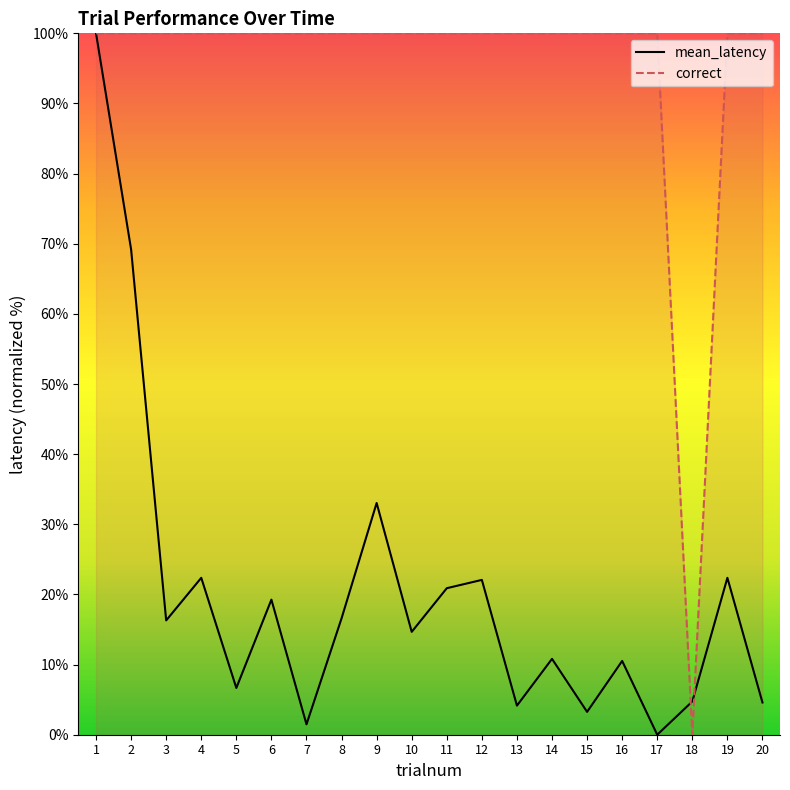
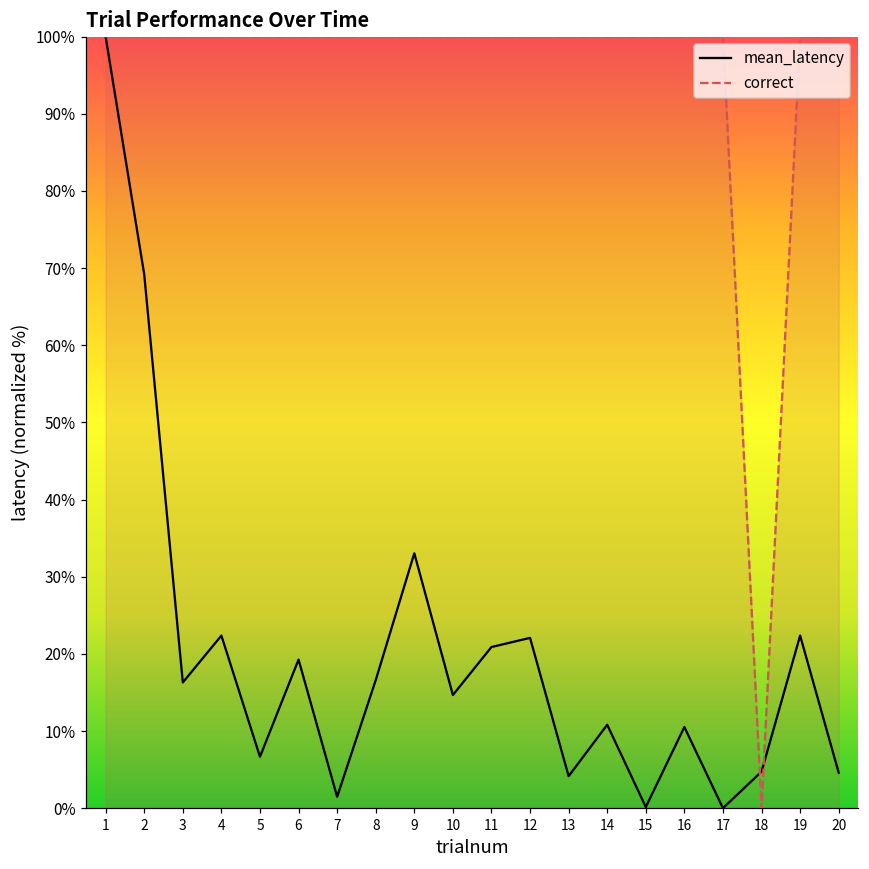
  {
    "mean_latency": {
      "2": "69%",
      "3": "16%",
      "4": "22%",
      "5": "7%",
      "6": "19%",
      "7": "1%",
      "8": "17%",
      "9": "33%",
      "10": "15%",
      "11": "21%",
      "12": "22%",
      "13": "4%",
      "14": "11%",
-     "15": "3%",
+     "15": "0%",
      "16": "11%",
      "17": "0%",
      "18": "5%",
      "19": "22%",
      "20": "5%"
    },
    "correct": {
      "2": "100%",
      "3": "100%",
      "4": "100%",
      "5": "100%",
      "6": "100%",
      "7": "100%",
      "8": "100%",
      "9": "100%",
      "10": "100%",
      "11": "100%",
      "12": "100%",
      "13": "100%",
      "14": "100%",
      "15": "100%",
      "16": "100%",
      "17": "100%",
      "18": "0%",
      "19": "100%",
      "20": "100%"
    }
  }
